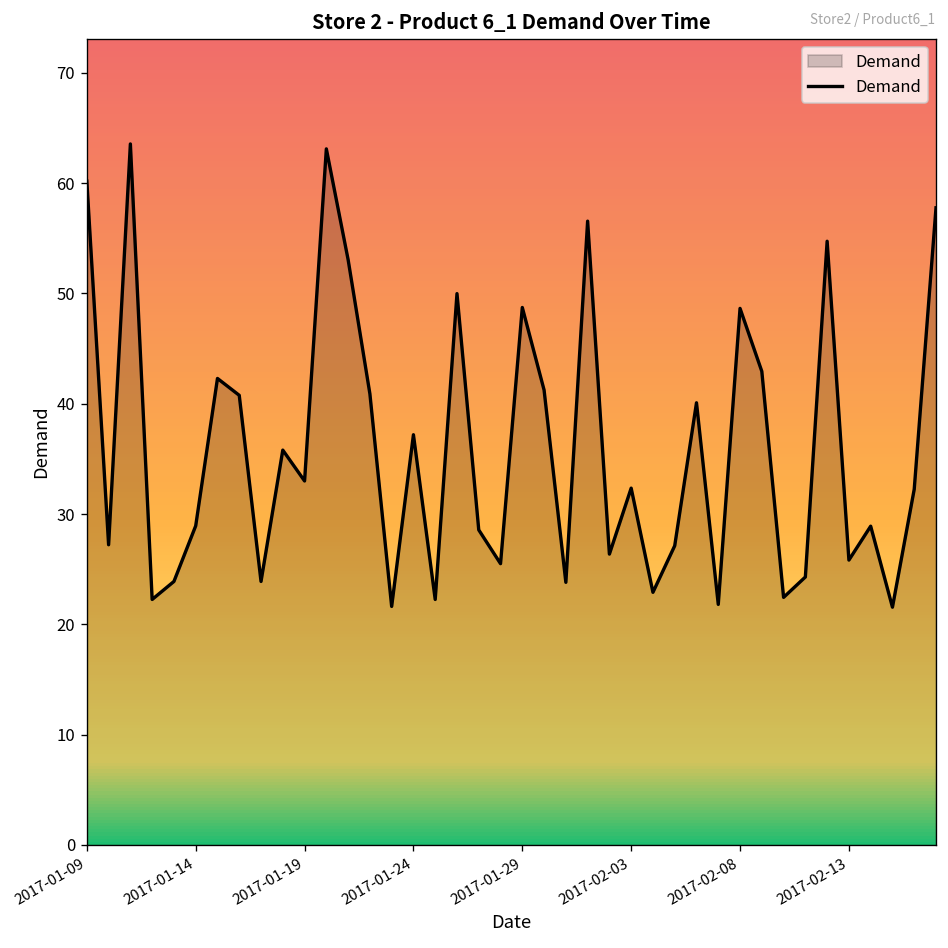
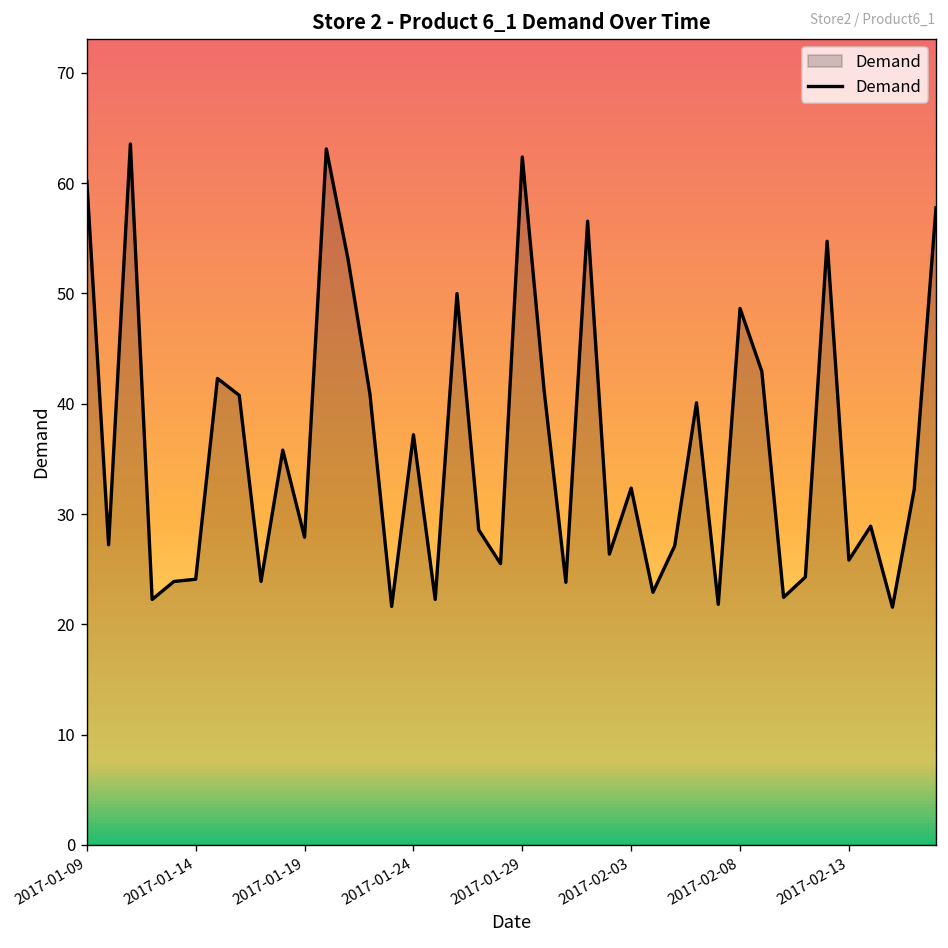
  {
    "2017-01-09": 60,
-   "2017-01-14": 29,
-   "2017-01-19": 33,
+   "2017-01-14": 24,
+   "2017-01-19": 28,
    "2017-01-24": 37,
-   "2017-01-29": 49,
+   "2017-01-29": 62,
    "2017-02-03": 32,
    "2017-02-08": 49,
    "2017-02-13": 26
  }
